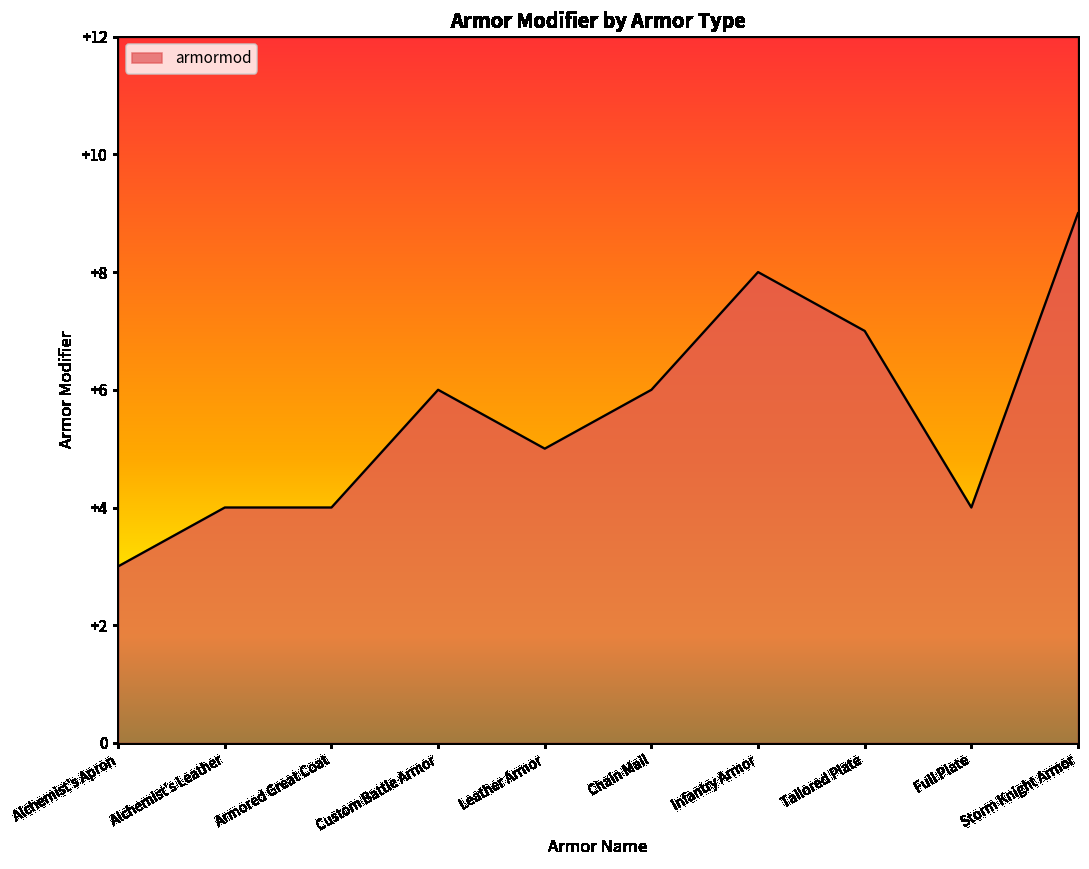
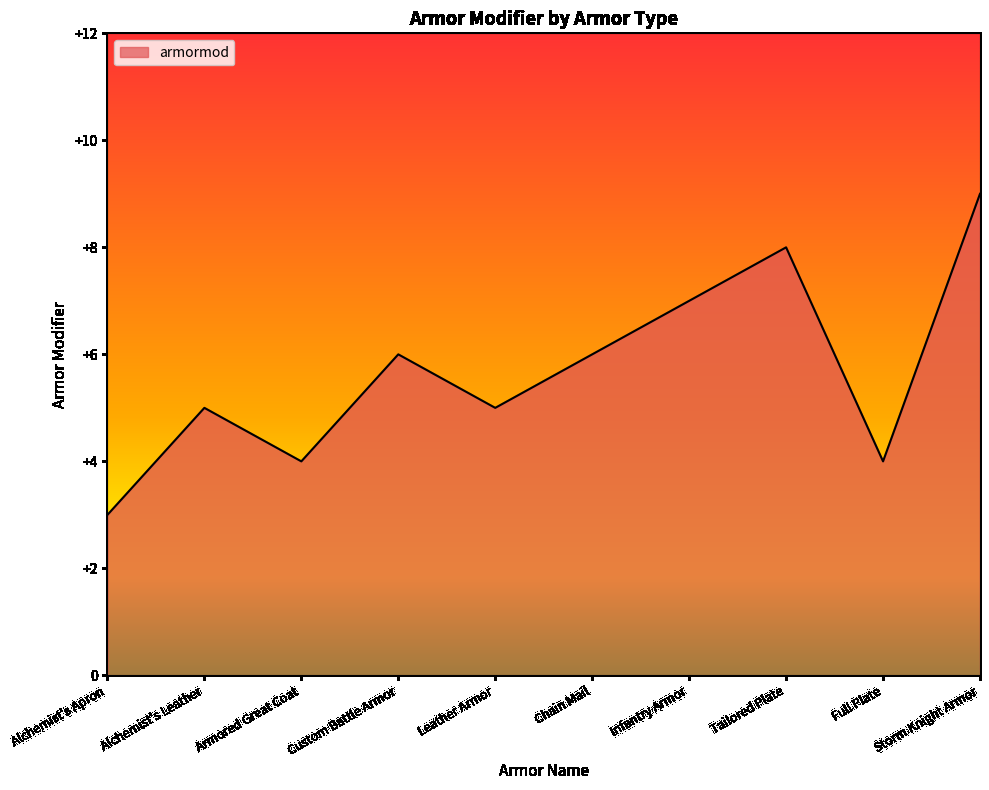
  {
    "Alchemist's Apron": "+3",
-   "Alchemist's Leather": "+4",
+   "Alchemist's Leather": "+5",
    "Armored Great Coat": "+4",
    "Custom Battle Armor": "+6",
    "Leather Armor": "+5",
    "Chain Mail": "+6",
-   "Infantry Armor": "+8",
-   "Tailored Plate": "+7",
+   "Infantry Armor": "+7",
+   "Tailored Plate": "+8",
    "Full Plate": "+4",
    "Storm Knight Armor": "+9"
  }
